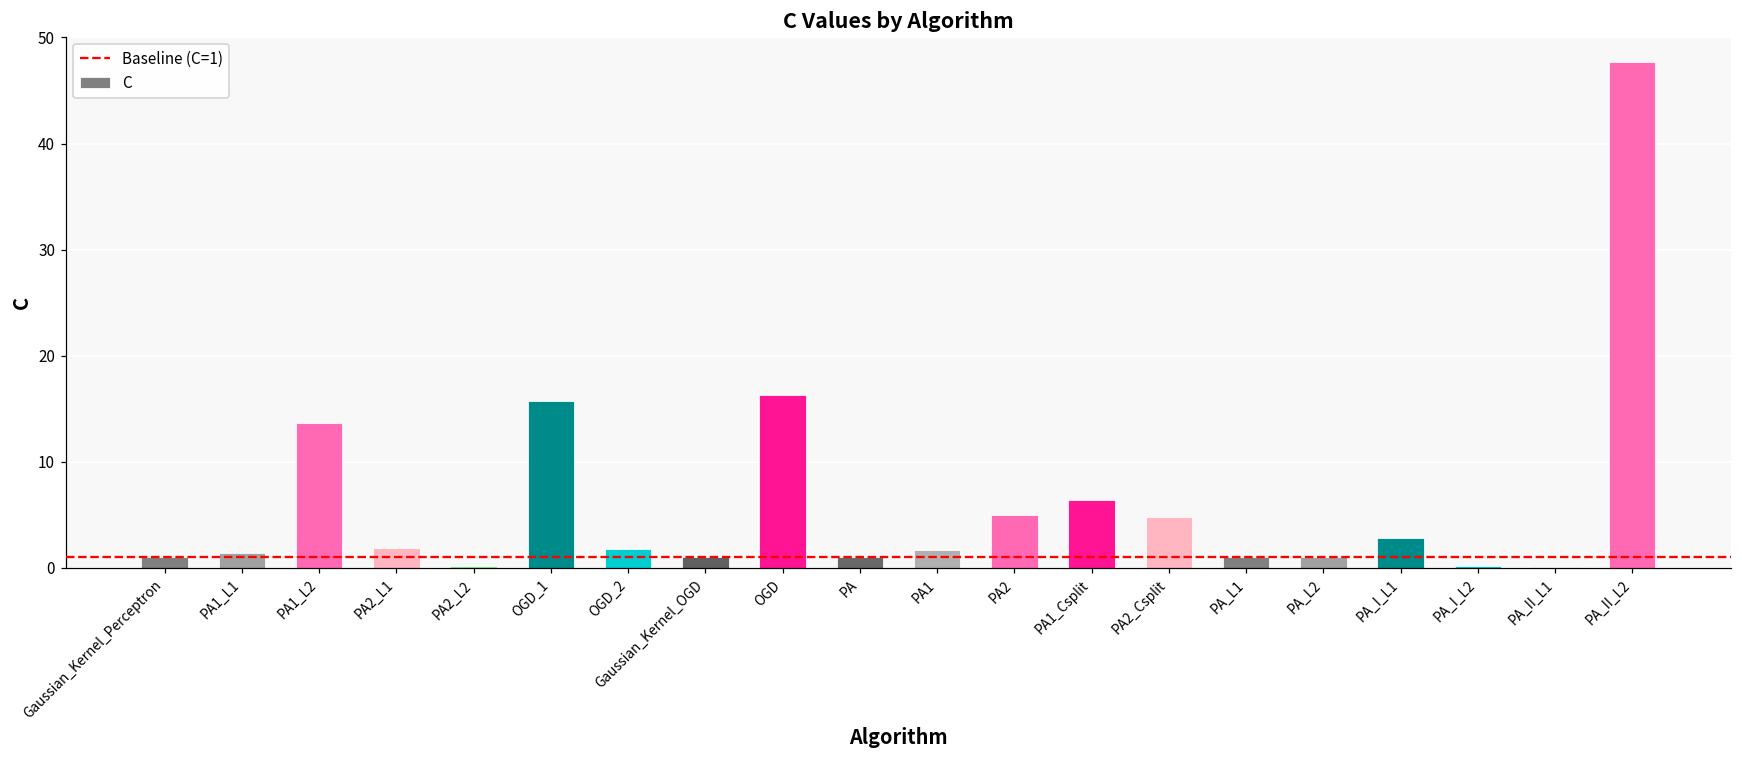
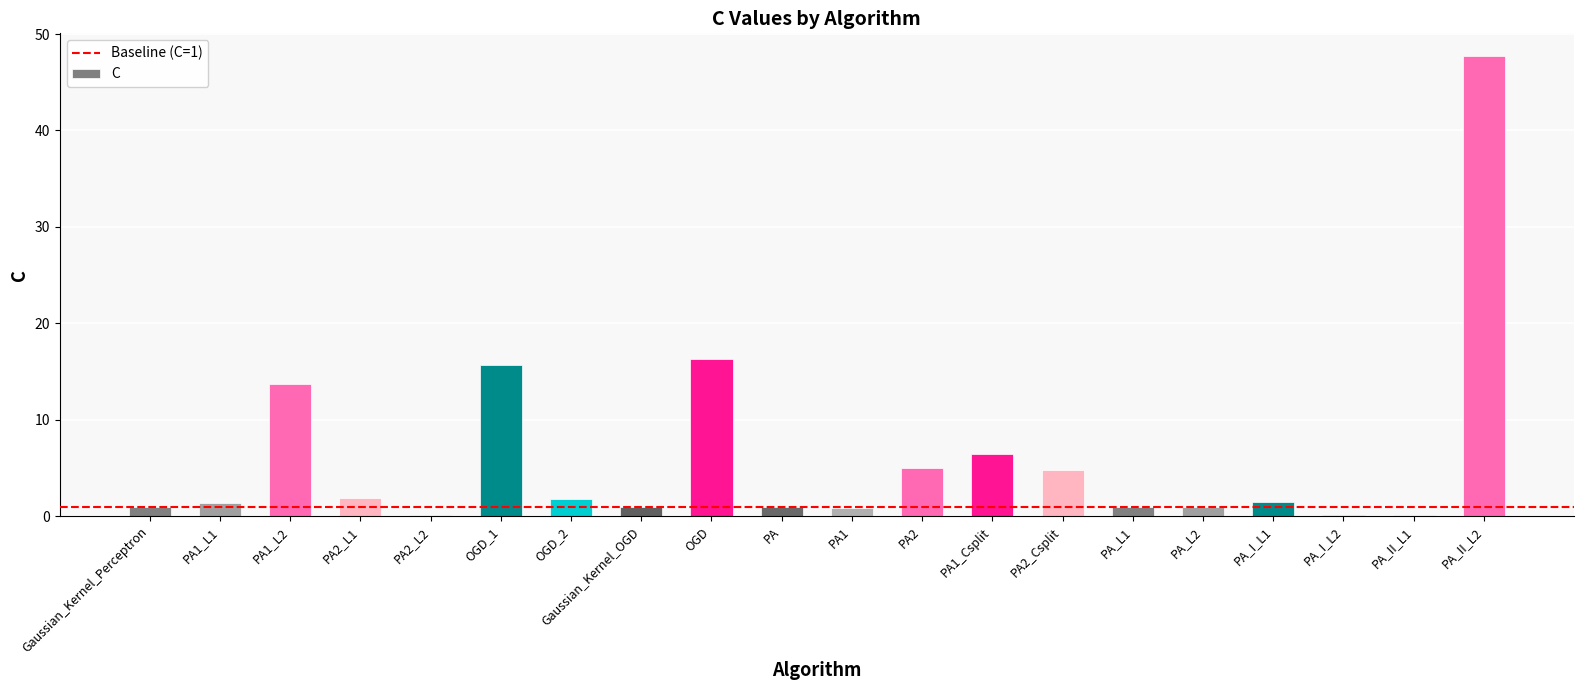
  {
    "Gaussian_Kernel_Perceptron": 1,
    "PA1_L1": 1,
    "PA1_L2": 14,
    "PA2_L1": 2,
    "OGD_1": 16,
    "OGD_2": 2,
    "Gaussian_Kernel_OGD": 1,
    "OGD": 16,
    "PA": 1,
-   "PA1": 2,
+   "PA1": 1,
    "PA2": 5,
    "PA1_Csplit": 6,
    "PA2_Csplit": 5,
    "PA_L1": 1,
    "PA_L2": 1,
-   "PA_I_L1": 3,
+   "PA_I_L1": 1,
    "PA_II_L2": 48
  }
